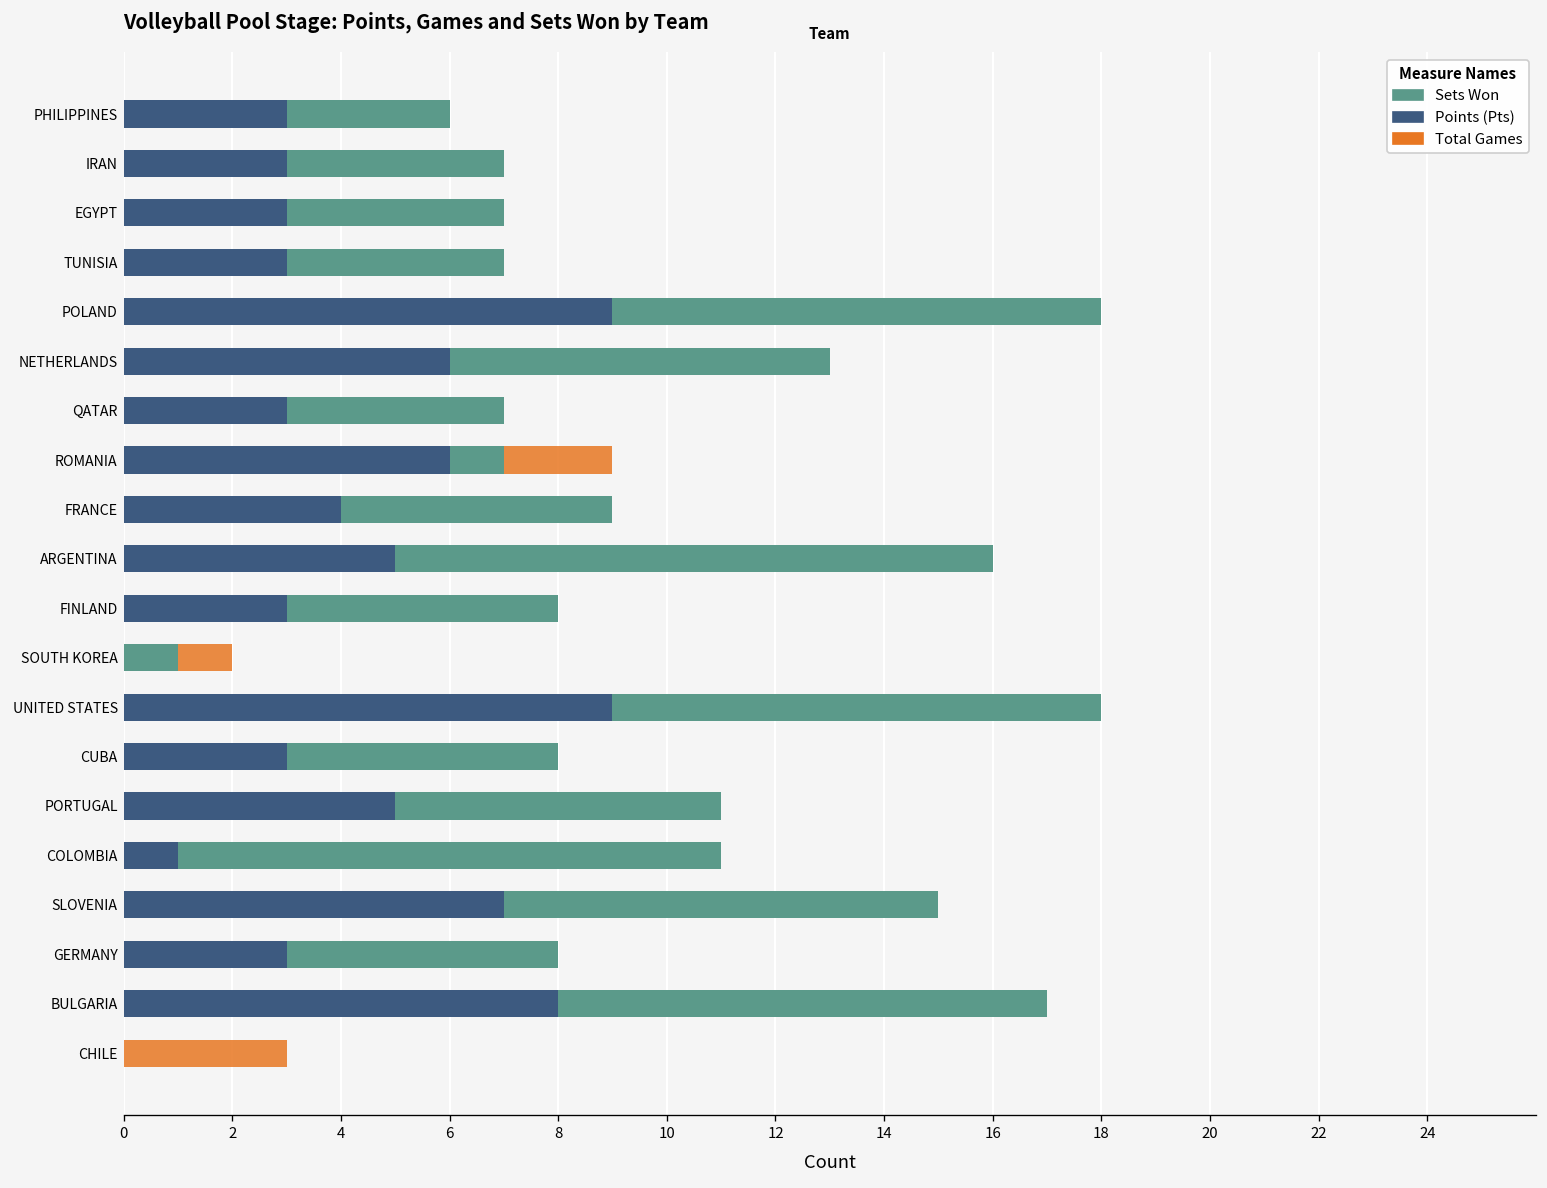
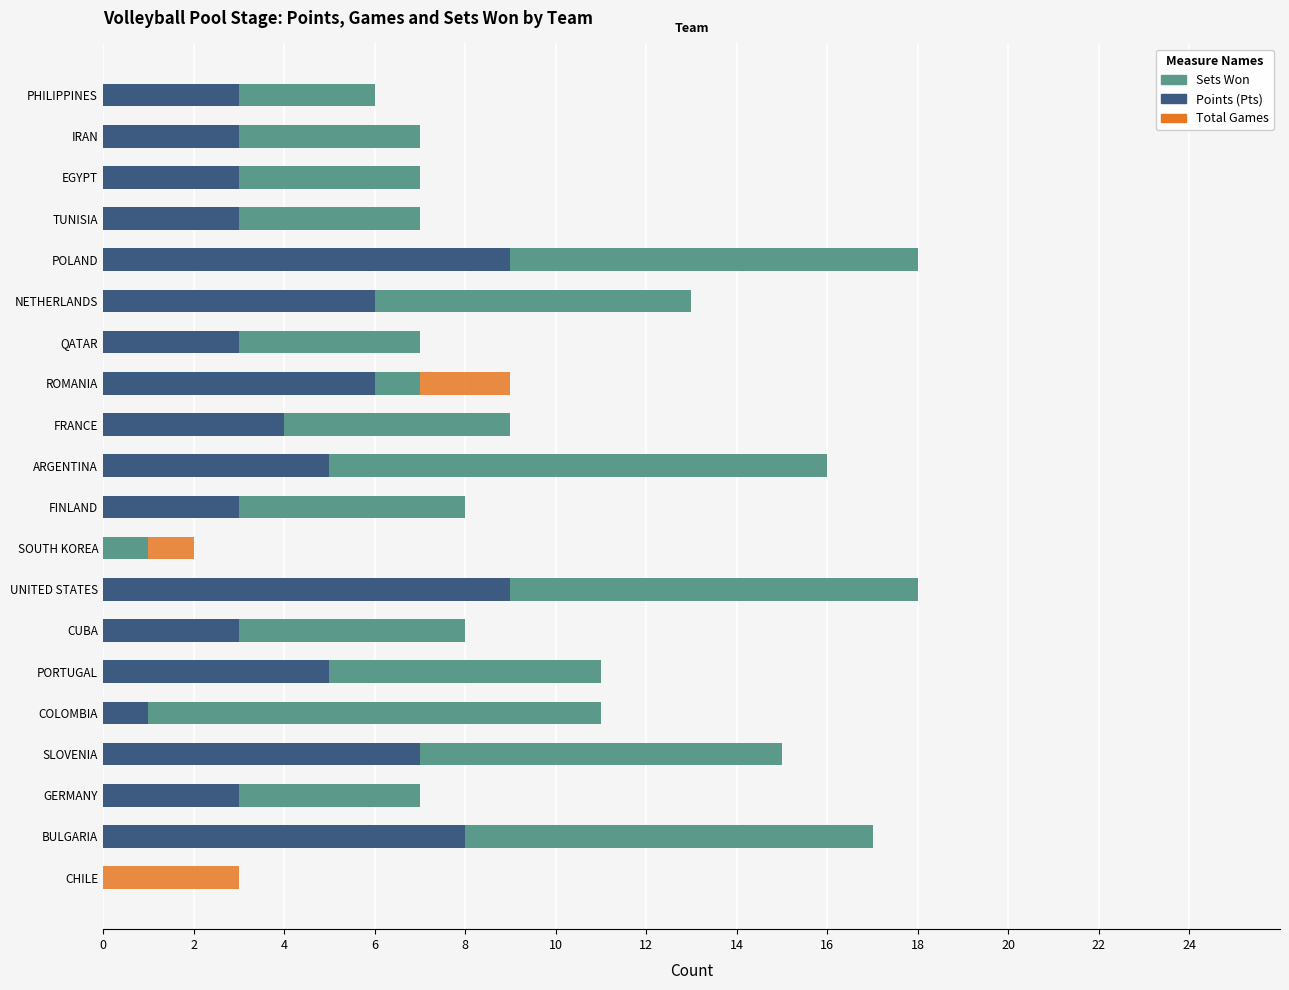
  {
    "Points (Pts)": {
      "PHILIPPINES": 3,
      "IRAN": 3,
      "EGYPT": 3,
      "TUNISIA": 3,
      "POLAND": 9,
      "NETHERLANDS": 6,
      "QATAR": 3,
      "ROMANIA": 6,
      "FRANCE": 4,
      "ARGENTINA": 5,
      "FINLAND": 3,
      "SOUTH KOREA": 0,
      "UNITED STATES": 9,
      "CUBA": 3,
      "PORTUGAL": 5,
      "COLOMBIA": 1,
      "SLOVENIA": 7,
      "GERMANY": 3,
      "BULGARIA": 8,
      "CHILE": 0
    },
    "Sets Won": {
      "PHILIPPINES": 3,
      "IRAN": 4,
      "EGYPT": 4,
      "TUNISIA": 4,
      "POLAND": 9,
      "NETHERLANDS": 7,
      "QATAR": 4,
      "FRANCE": 5,
      "ARGENTINA": 11,
      "FINLAND": 5,
      "UNITED STATES": 9,
      "CUBA": 5,
      "PORTUGAL": 6,
      "COLOMBIA": 10,
      "SLOVENIA": 8,
-     "GERMANY": 5,
+     "GERMANY": 4,
      "BULGARIA": 9,
      "CHILE": 0
    },
    "Total Games": {
      "ROMANIA": 3,
      "SOUTH KOREA": 2,
      "CHILE": 3
    }
  }
